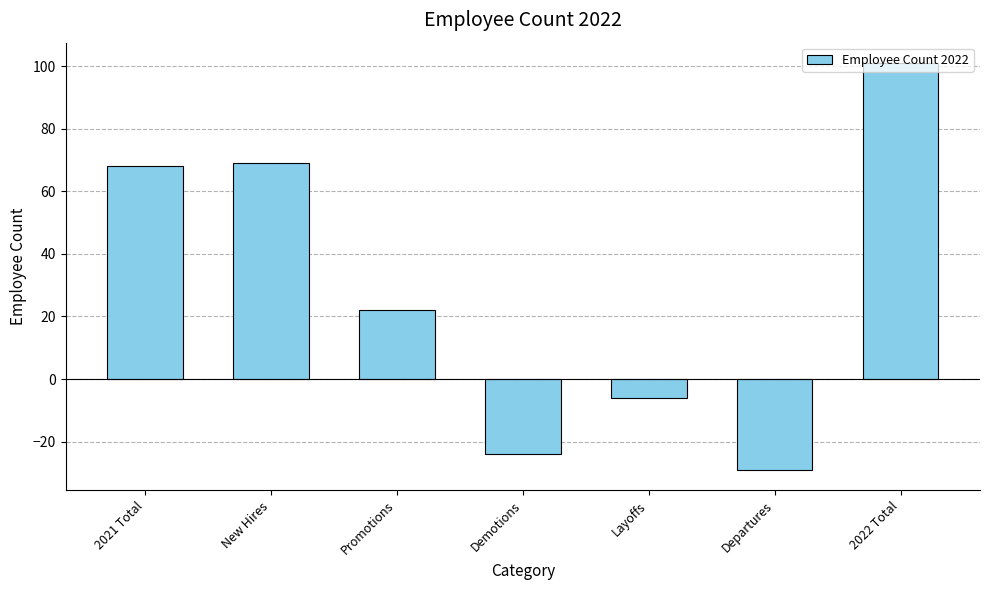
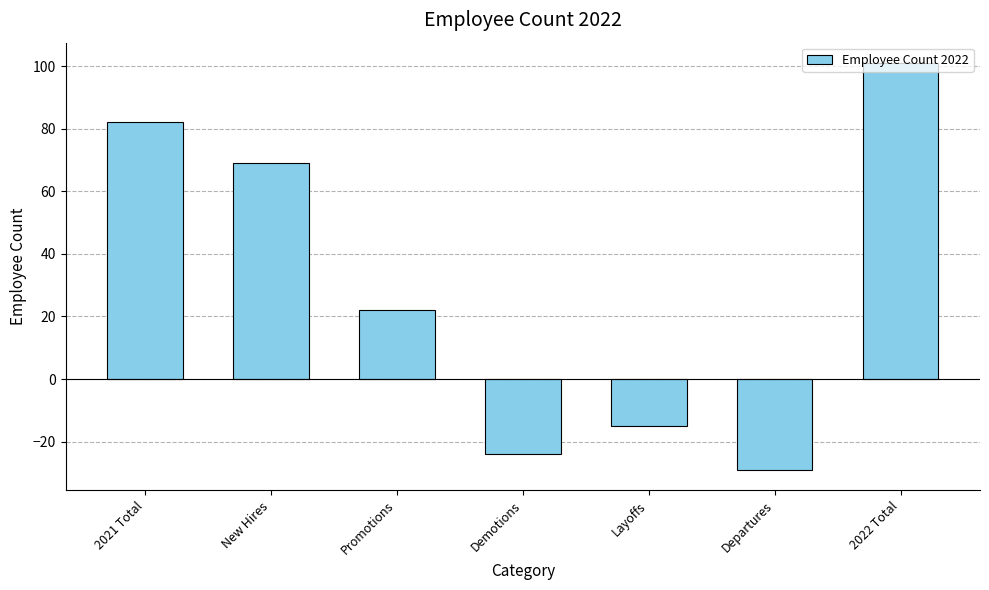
  {
-   "2021 Total": 68,
+   "2021 Total": 82,
    "New Hires": 69,
    "Promotions": 22,
    "Demotions": -24,
-   "Layoffs": -6,
+   "Layoffs": -15,
    "Departures": -29
  }
